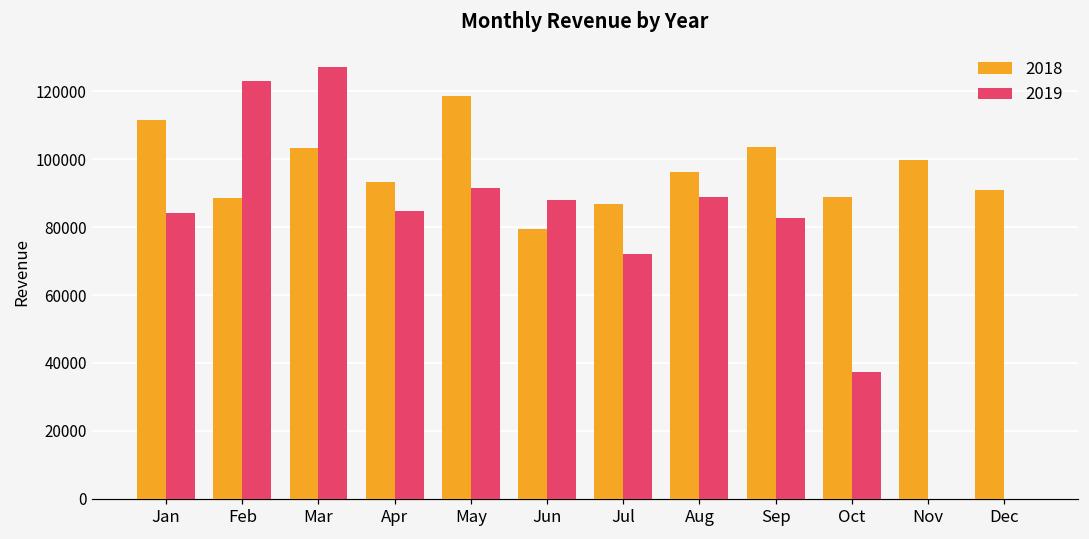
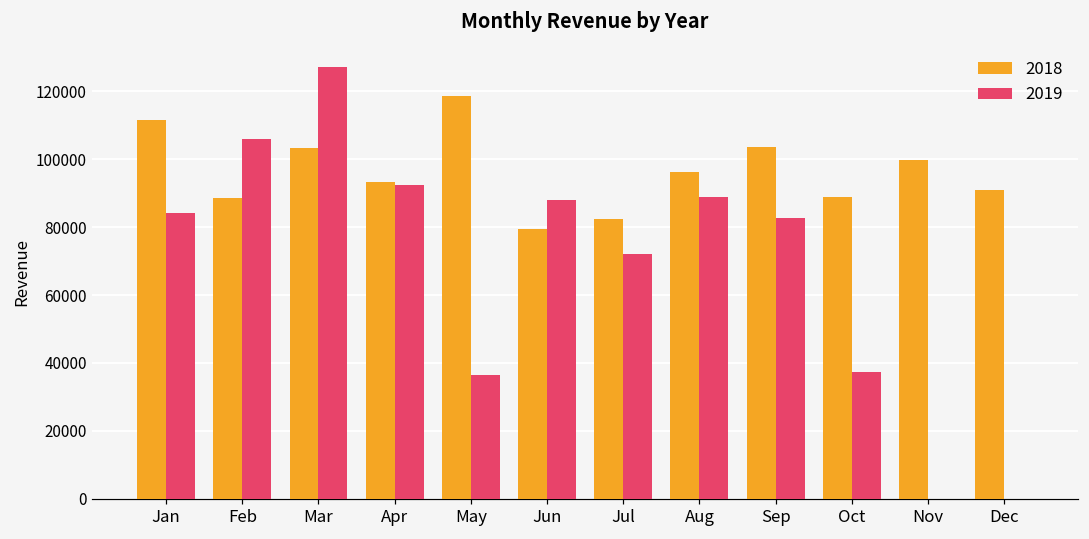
  {
    "2018": {
      "Jan": 112000,
      "Feb": 89000,
      "Mar": 103000,
      "Apr": 93000,
      "May": 119000,
      "Jun": 80000,
-     "Jul": 87000,
+     "Jul": 82000,
      "Aug": 96000,
      "Sep": 104000,
      "Oct": 89000,
      "Nov": 100000,
      "Dec": 91000
    },
    "2019": {
      "Jan": 84000,
-     "Feb": 123000,
+     "Feb": 106000,
      "Mar": 127000,
-     "Apr": 85000,
-     "May": 92000,
+     "Apr": 92000,
+     "May": 37000,
      "Jun": 88000,
      "Jul": 72000,
      "Aug": 89000,
      "Sep": 83000,
      "Oct": 37000,
      "Nov": 0,
      "Dec": 0
    }
  }
